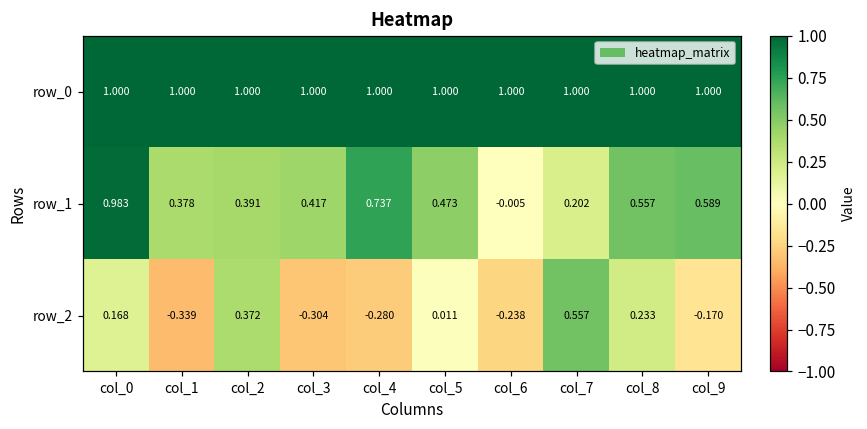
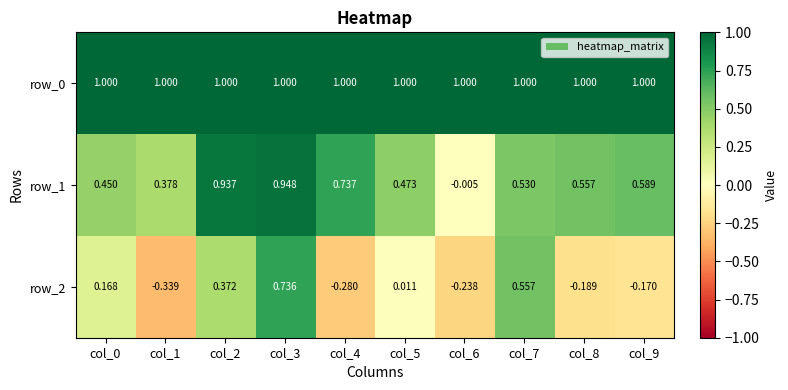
  {
    "row_0": {
      "col_0": 1.000,
      "col_1": 1.000,
      "col_2": 1.000,
      "col_3": 1.000,
      "col_4": 1.000,
      "col_5": 1.000,
      "col_6": 1.000,
      "col_7": 1.000,
      "col_8": 1.000,
      "col_9": 1.000
    },
    "row_1": {
-     "col_0": 0.983,
+     "col_0": 0.450,
      "col_1": 0.378,
-     "col_2": 0.391,
-     "col_3": 0.417,
+     "col_2": 0.937,
+     "col_3": 0.948,
      "col_4": 0.737,
      "col_5": 0.473,
      "col_6": -0.005,
-     "col_7": 0.202,
+     "col_7": 0.530,
      "col_8": 0.557,
      "col_9": 0.589
    },
    "row_2": {
      "col_0": 0.168,
      "col_1": -0.339,
      "col_2": 0.372,
-     "col_3": -0.304,
+     "col_3": 0.736,
      "col_4": -0.280,
      "col_5": 0.011,
      "col_6": -0.238,
      "col_7": 0.557,
-     "col_8": 0.233,
+     "col_8": -0.189,
      "col_9": -0.170
    }
  }
